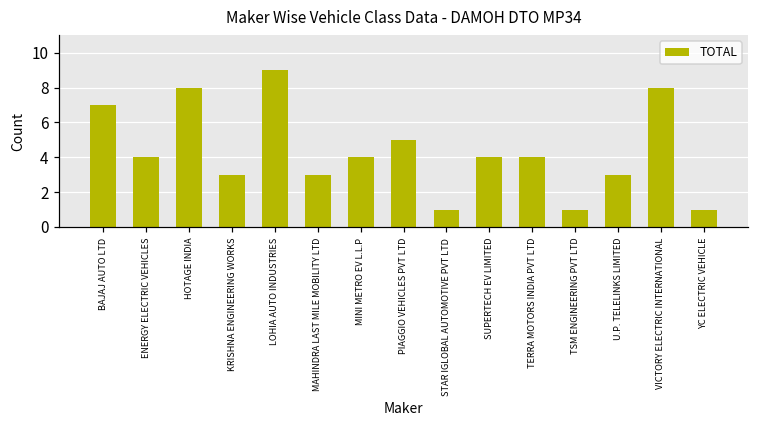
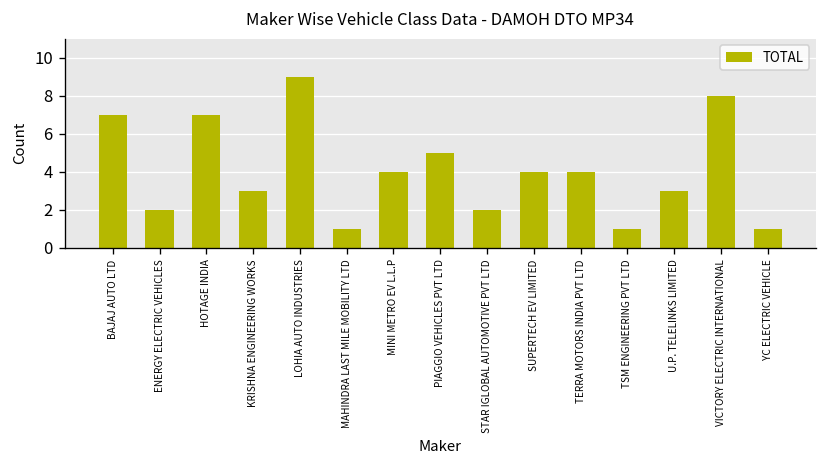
  {
    "BAJAJ AUTO LTD": 7,
-   "ENERGY ELECTRIC VEHICLES": 4,
-   "HOTAGE INDIA": 8,
+   "ENERGY ELECTRIC VEHICLES": 2,
+   "HOTAGE INDIA": 7,
    "KRISHNA ENGINEERING WORKS": 3,
    "LOHIA AUTO INDUSTRIES": 9,
-   "MAHINDRA LAST MILE MOBILITY LTD": 3,
+   "MAHINDRA LAST MILE MOBILITY LTD": 1,
    "MINI METRO EV L.L.P": 4,
    "PIAGGIO VEHICLES PVT LTD": 5,
-   "STAR IGLOBAL AUTOMOTIVE PVT LTD": 1,
+   "STAR IGLOBAL AUTOMOTIVE PVT LTD": 2,
    "SUPERTECH EV LIMITED": 4,
    "TERRA MOTORS INDIA PVT LTD": 4,
    "TSM ENGINEERING PVT LTD": 1,
    "U.P. TELELINKS LIMITED": 3,
    "VICTORY ELECTRIC INTERNATIONAL": 8,
    "YC ELECTRIC VEHICLE": 1
  }
